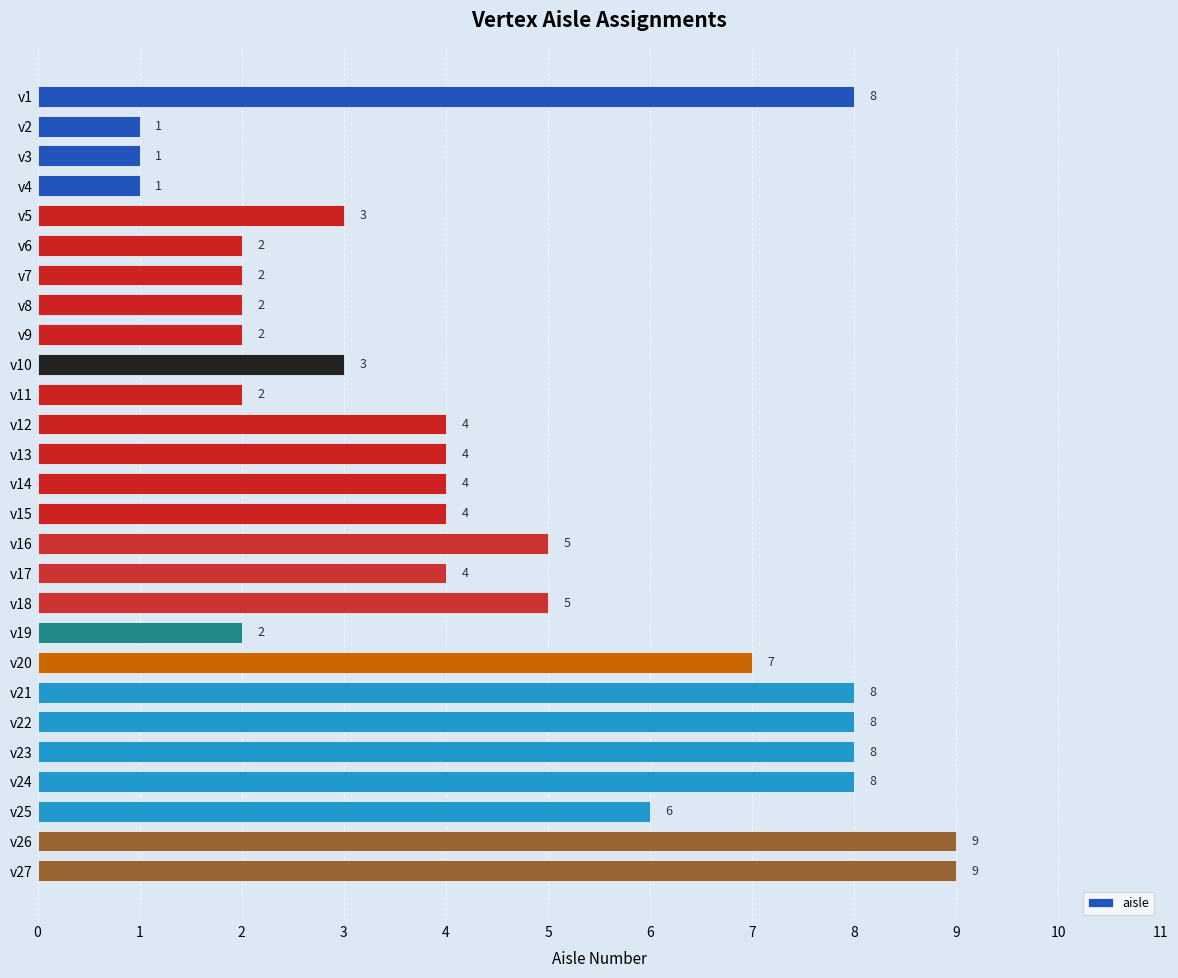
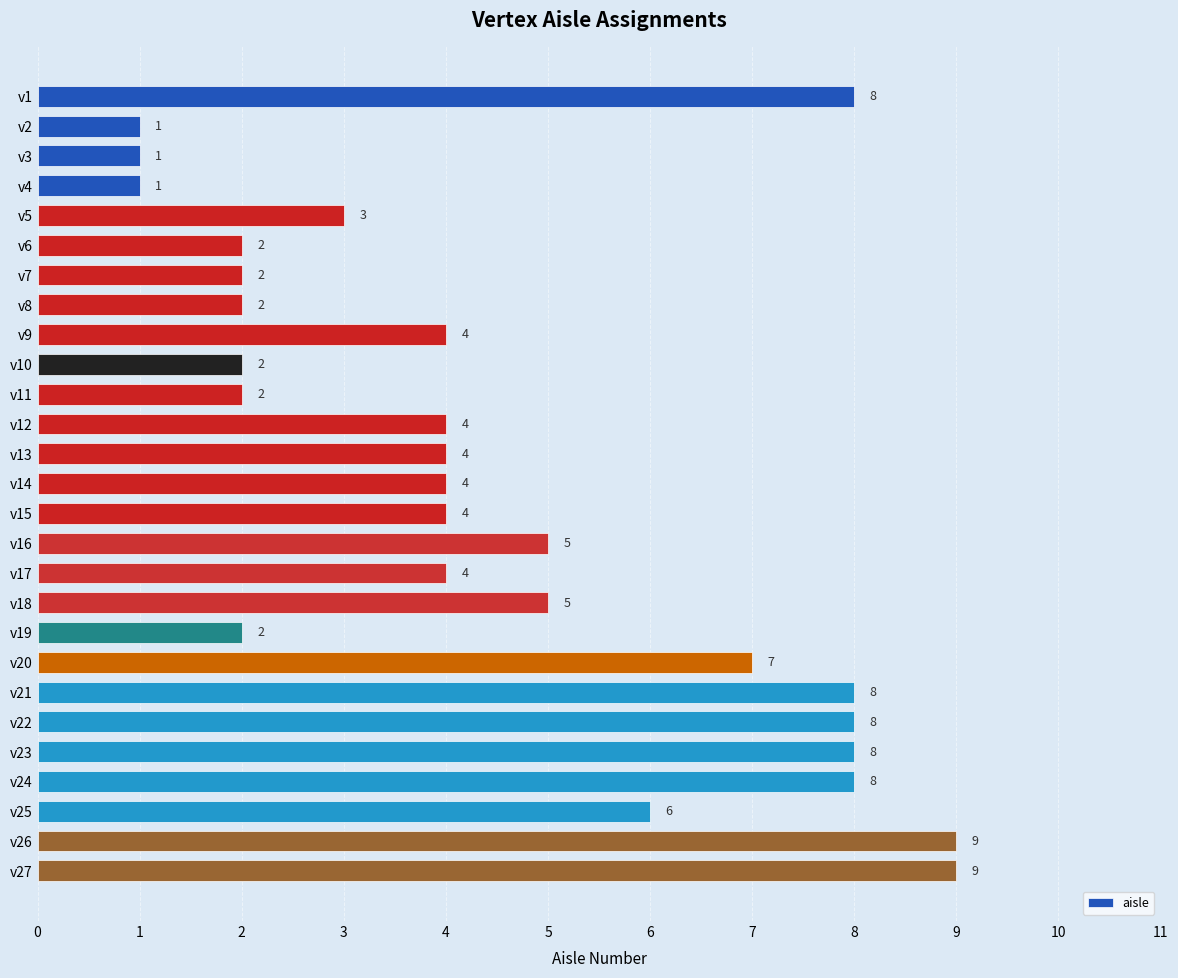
  {
    "v1": 8,
    "v2": 1,
    "v3": 1,
    "v4": 1,
    "v5": 3,
    "v6": 2,
    "v7": 2,
    "v8": 2,
-   "v9": 2,
-   "v10": 3,
+   "v9": 4,
+   "v10": 2,
    "v11": 2,
    "v12": 4,
    "v13": 4,
    "v14": 4,
    "v15": 4,
    "v16": 5,
    "v17": 4,
    "v18": 5,
    "v19": 2,
    "v20": 7,
    "v21": 8,
    "v22": 8,
    "v23": 8,
    "v24": 8,
    "v25": 6,
    "v26": 9,
    "v27": 9
  }
